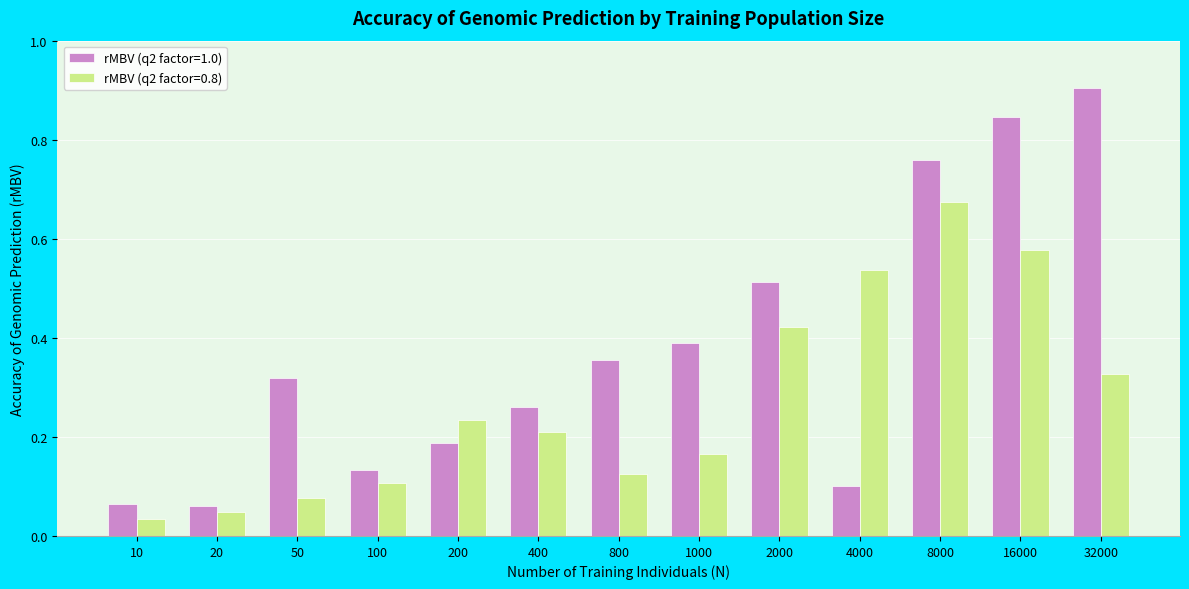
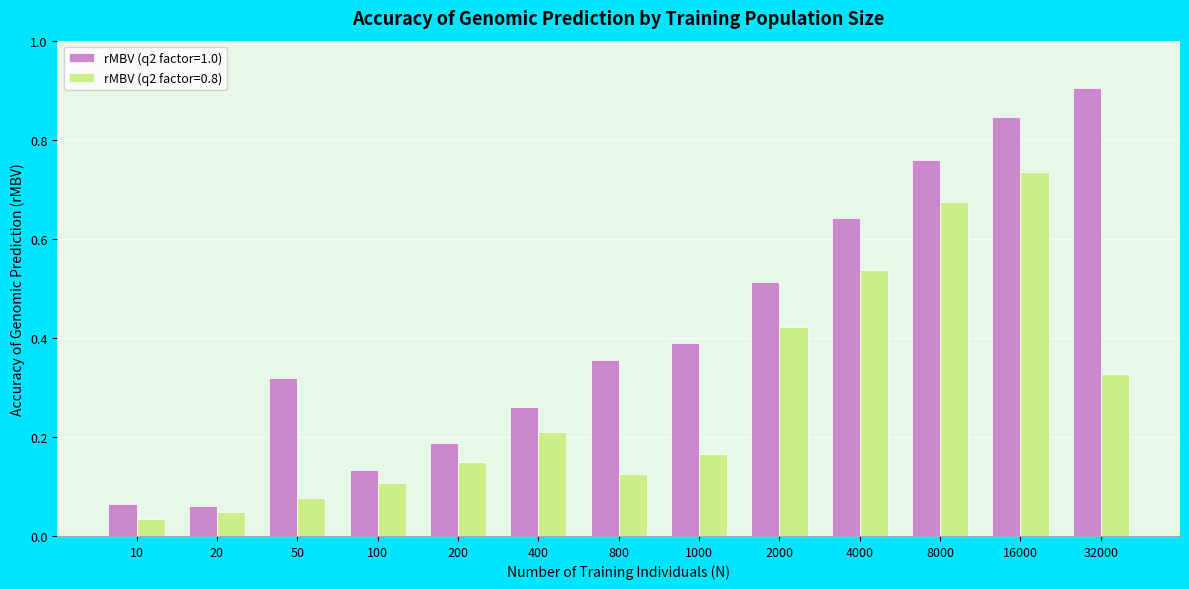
  {
    "rMBV (q2 factor=1.0)": {
      "10": 0.06,
      "20": 0.06,
      "50": 0.32,
      "100": 0.13,
      "200": 0.19,
      "400": 0.26,
      "800": 0.35,
      "1000": 0.39,
      "2000": 0.51,
-     "4000": 0.10,
+     "4000": 0.64,
      "8000": 0.76,
      "16000": 0.85,
      "32000": 0.90
    },
    "rMBV (q2 factor=0.8)": {
      "10": 0.03,
      "20": 0.05,
      "50": 0.08,
      "100": 0.11,
-     "200": 0.23,
+     "200": 0.15,
      "400": 0.21,
      "800": 0.12,
      "1000": 0.17,
      "2000": 0.42,
      "4000": 0.54,
      "8000": 0.67,
-     "16000": 0.58,
+     "16000": 0.74,
      "32000": 0.33
    }
  }
